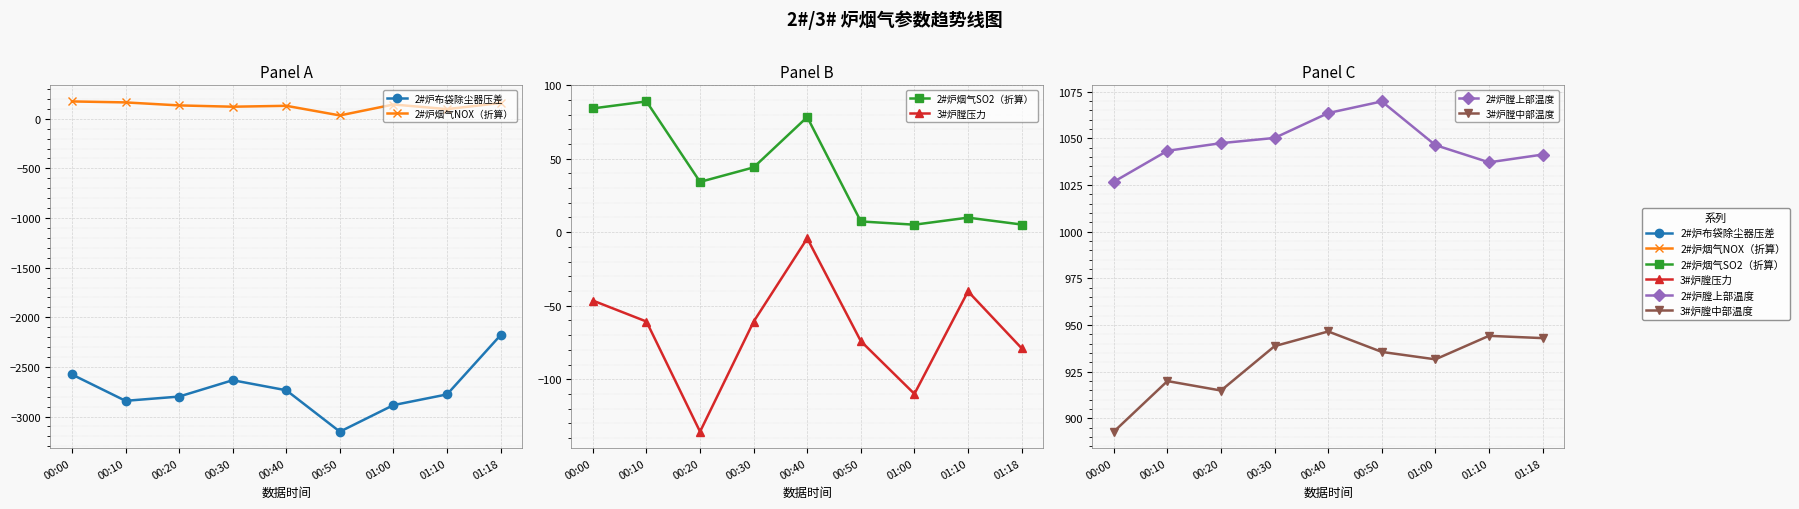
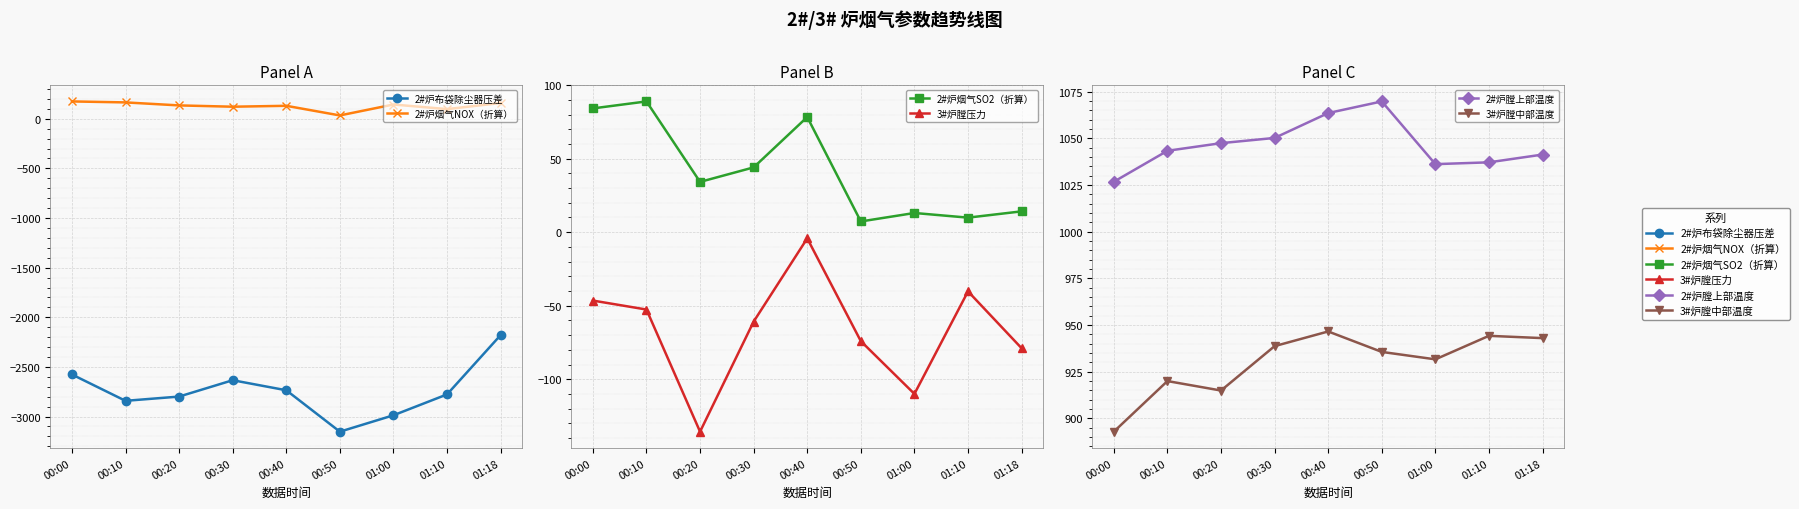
  {
    "Panel A": {
      "2#炉布袋除尘器压差": {
        "00:00": -2600,
        "00:10": -2800,
        "00:20": -2800,
        "00:30": -2600,
        "00:40": -2700,
        "00:50": -3200,
-       "01:00": -2900,
+       "01:00": -3000,
        "01:10": -2800,
        "01:18": -2200
      },
      "2#炉烟气NOX（折算）": {
        "00:00": 200,
        "00:10": 200,
        "00:20": 100,
        "00:30": 100,
        "00:40": 100,
        "00:50": 0
      }
    },
    "Panel B": {
      "2#炉烟气SO2（折算）": {
        "00:00": 84,
        "00:10": 89,
        "00:20": 34,
        "00:30": 44,
        "00:40": 78,
        "00:50": 7,
-       "01:00": 5,
+       "01:00": 13,
        "01:10": 10,
-       "01:18": 5
+       "01:18": 14
      },
      "3#炉膛压力": {
        "00:00": -47,
-       "00:10": -61,
+       "00:10": -53,
        "00:20": -136,
        "00:30": -61,
        "00:40": -4,
        "00:50": -74,
        "01:00": -110,
        "01:10": -40,
        "01:18": -79
      }
    },
    "Panel C": {
      "2#炉膛上部温度": {
        "00:00": 1027,
        "00:10": 1043,
        "00:20": 1047,
        "00:30": 1050,
        "00:40": 1063,
        "00:50": 1070,
-       "01:00": 1046,
+       "01:00": 1036,
        "01:10": 1037,
        "01:18": 1041
      },
      "3#炉膛中部温度": {
        "00:00": 893,
        "00:10": 920,
        "00:20": 915,
        "00:30": 939,
        "00:40": 946,
        "00:50": 936,
        "01:00": 932,
        "01:10": 944,
        "01:18": 943
      }
    }
  }
